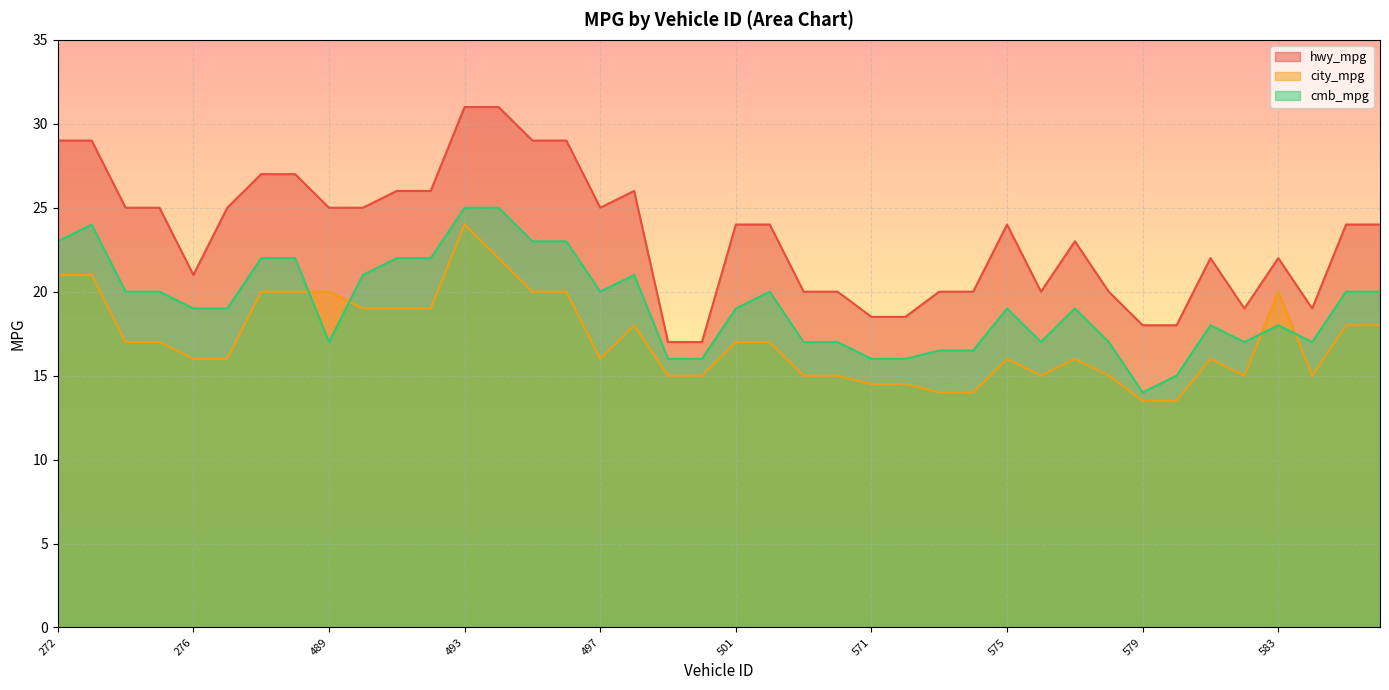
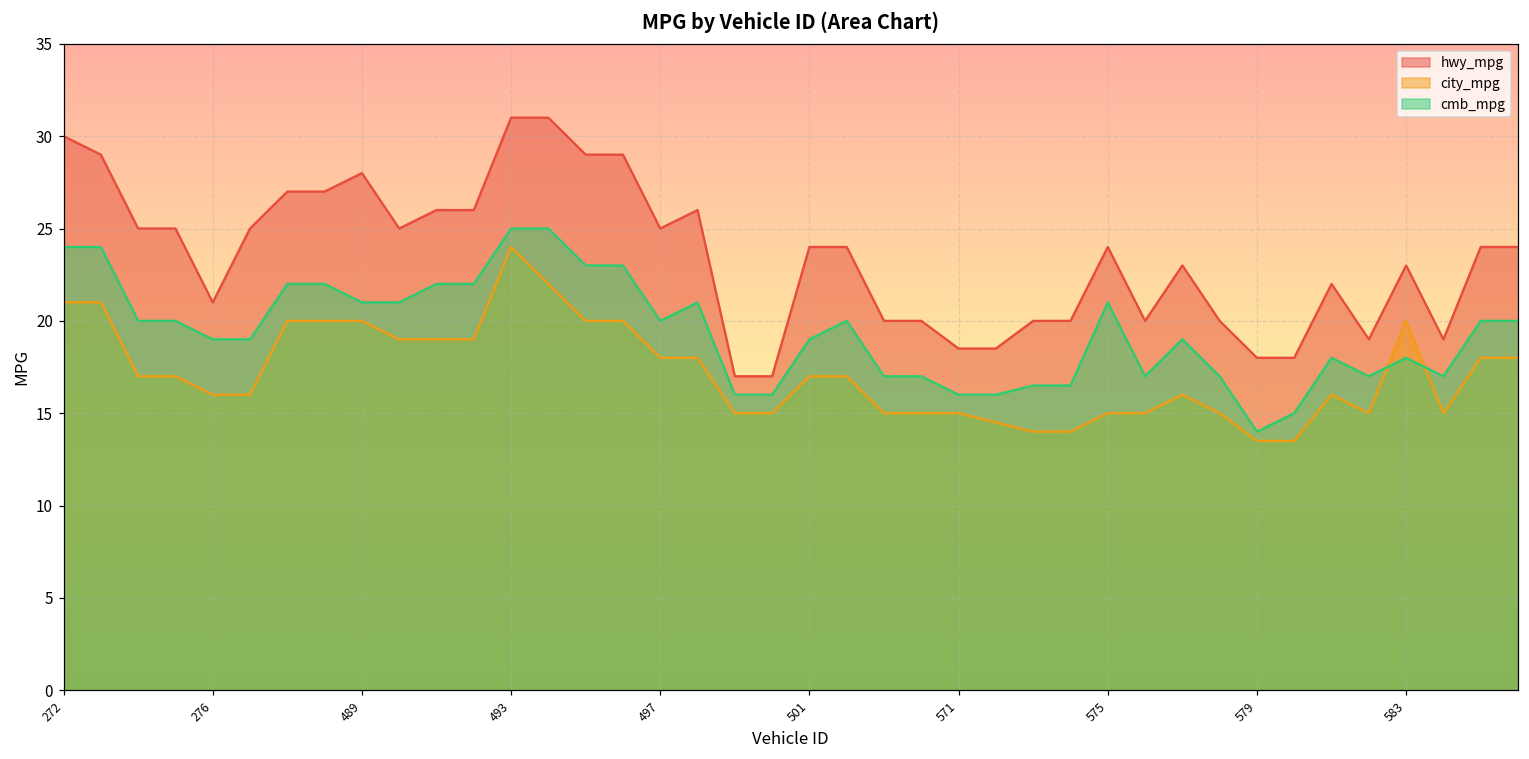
  {
    "hwy_mpg": {
-     "272": 29,
+     "272": 30,
      "276": 21,
-     "489": 25,
+     "489": 28,
      "493": 31,
      "497": 25,
      "501": 24,
      "571": 18.5,
      "575": 24,
      "579": 18,
-     "583": 22
+     "583": 23
    },
    "city_mpg": {
      "272": 21.0,
      "276": 16.0,
      "489": 20.0,
      "493": 24.0,
-     "497": 16,
+     "497": 18,
      "501": 17.0,
-     "571": 14.5,
-     "575": 16,
+     "571": 15.0,
+     "575": 15,
      "579": 13.5,
      "583": 20.0
    },
    "cmb_mpg": {
-     "272": 23,
+     "272": 24,
      "276": 19,
-     "489": 17,
+     "489": 21,
      "493": 25,
      "497": 20,
      "501": 19,
      "571": 16,
-     "575": 19,
+     "575": 21,
      "579": 14,
      "583": 18
    }
  }
